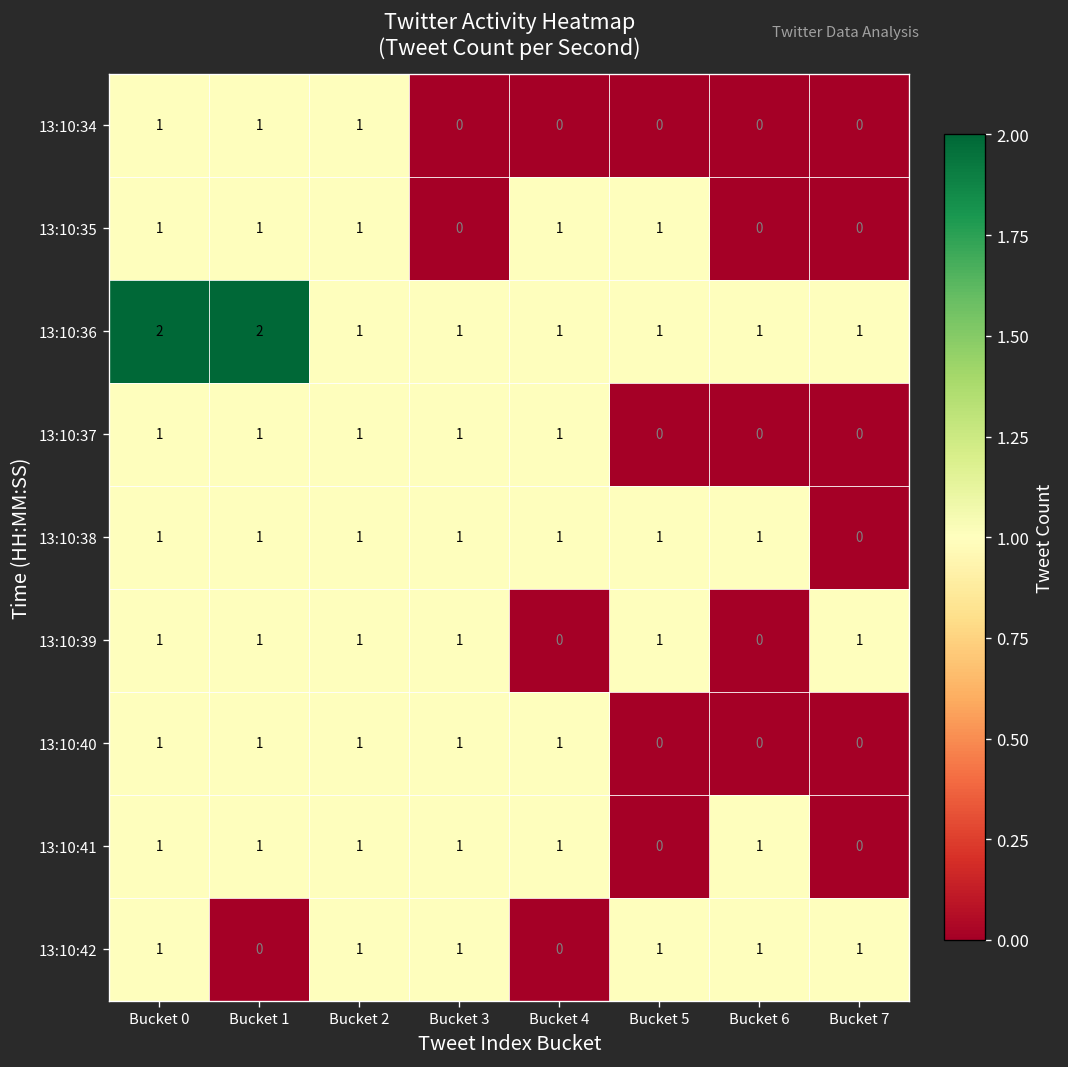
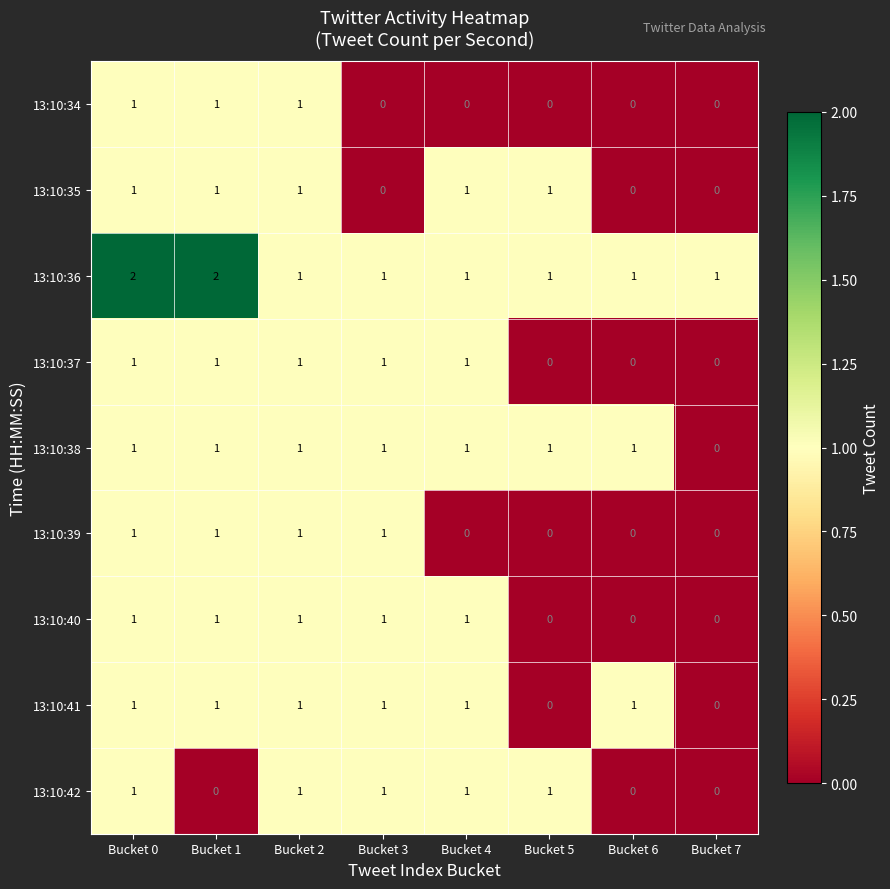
  {
    "13:10:34": {
      "Bucket 0": 1,
      "Bucket 1": 1,
      "Bucket 2": 1,
      "Bucket 3": 0,
      "Bucket 4": 0,
      "Bucket 5": 0,
      "Bucket 6": 0,
      "Bucket 7": 0
    },
    "13:10:35": {
      "Bucket 0": 1,
      "Bucket 1": 1,
      "Bucket 2": 1,
      "Bucket 3": 0,
      "Bucket 4": 1,
      "Bucket 5": 1,
      "Bucket 6": 0,
      "Bucket 7": 0
    },
    "13:10:36": {
      "Bucket 0": 2,
      "Bucket 1": 2,
      "Bucket 2": 1,
      "Bucket 3": 1,
      "Bucket 4": 1,
      "Bucket 5": 1,
      "Bucket 6": 1,
      "Bucket 7": 1
    },
    "13:10:37": {
      "Bucket 0": 1,
      "Bucket 1": 1,
      "Bucket 2": 1,
      "Bucket 3": 1,
      "Bucket 4": 1,
      "Bucket 5": 0,
      "Bucket 6": 0,
      "Bucket 7": 0
    },
    "13:10:38": {
      "Bucket 0": 1,
      "Bucket 1": 1,
      "Bucket 2": 1,
      "Bucket 3": 1,
      "Bucket 4": 1,
      "Bucket 5": 1,
      "Bucket 6": 1,
      "Bucket 7": 0
    },
    "13:10:39": {
      "Bucket 0": 1,
      "Bucket 1": 1,
      "Bucket 2": 1,
      "Bucket 3": 1,
      "Bucket 4": 0,
-     "Bucket 5": 1,
+     "Bucket 5": 0,
      "Bucket 6": 0,
-     "Bucket 7": 1
+     "Bucket 7": 0
    },
    "13:10:40": {
      "Bucket 0": 1,
      "Bucket 1": 1,
      "Bucket 2": 1,
      "Bucket 3": 1,
      "Bucket 4": 1,
      "Bucket 5": 0,
      "Bucket 6": 0,
      "Bucket 7": 0
    },
    "13:10:41": {
      "Bucket 0": 1,
      "Bucket 1": 1,
      "Bucket 2": 1,
      "Bucket 3": 1,
      "Bucket 4": 1,
      "Bucket 5": 0,
      "Bucket 6": 1,
      "Bucket 7": 0
    },
    "13:10:42": {
      "Bucket 0": 1,
      "Bucket 1": 0,
      "Bucket 2": 1,
      "Bucket 3": 1,
-     "Bucket 4": 0,
+     "Bucket 4": 1,
      "Bucket 5": 1,
-     "Bucket 6": 1,
-     "Bucket 7": 1
+     "Bucket 6": 0,
+     "Bucket 7": 0
    }
  }
